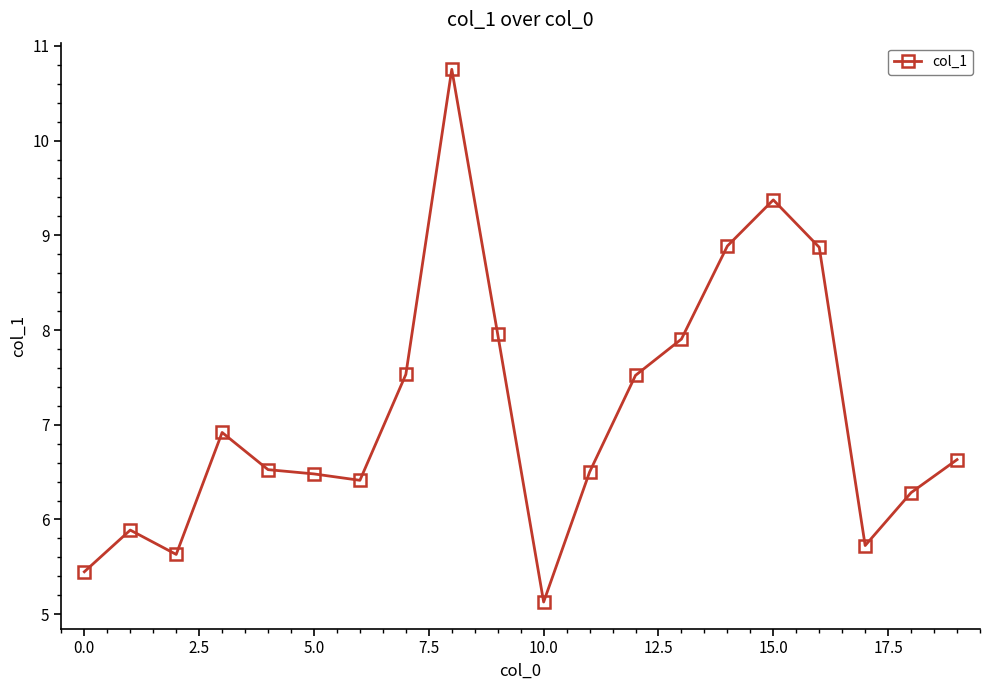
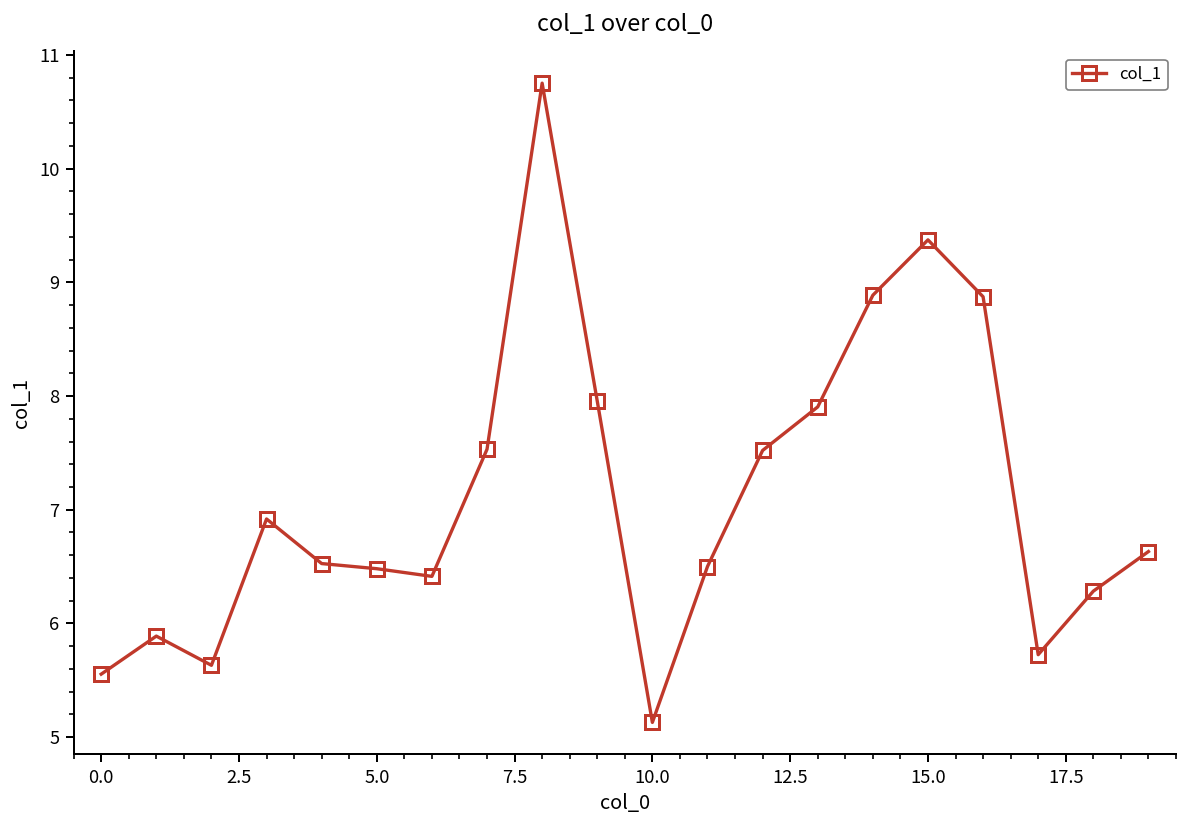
  {
-   "0.0": 5.4,
+   "0.0": 5.6,
    "5.0": 6.5,
    "10.0": 5.1,
    "15.0": 9.4
  }
